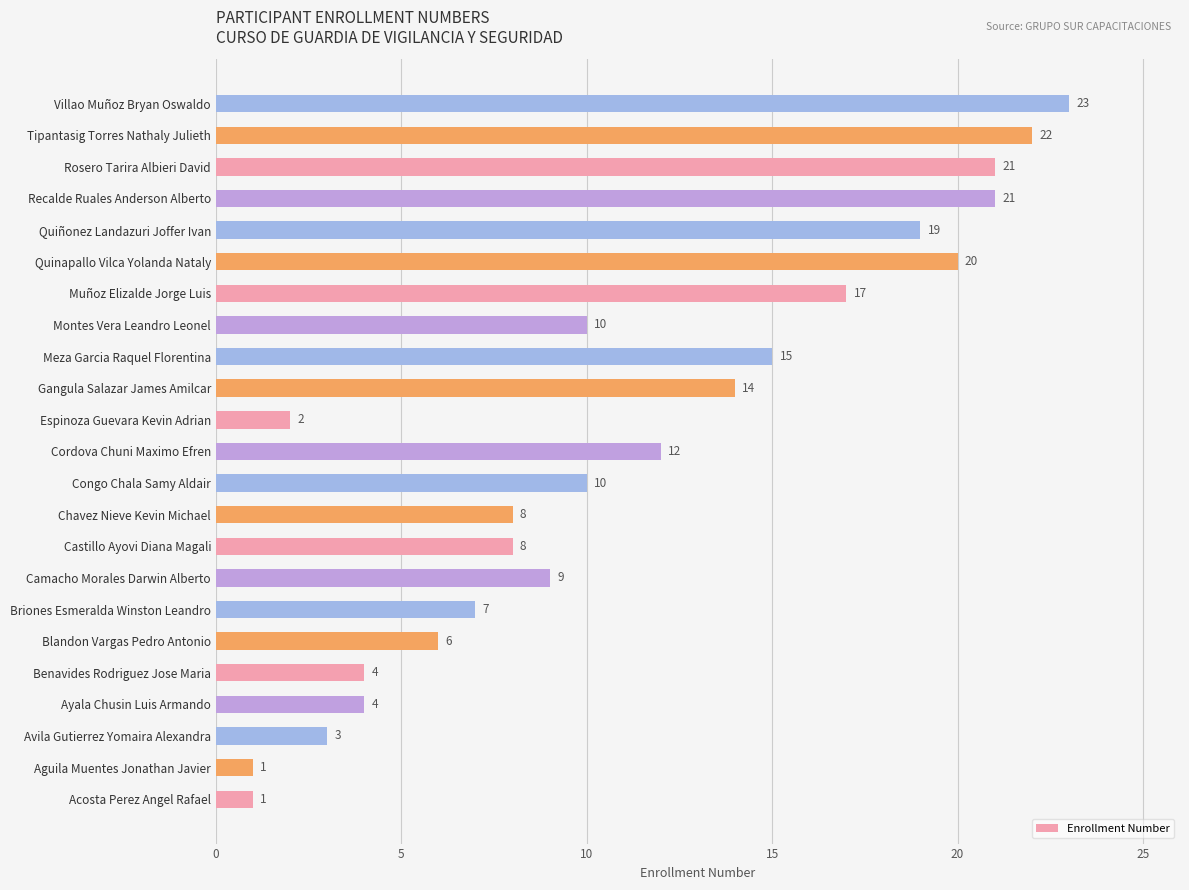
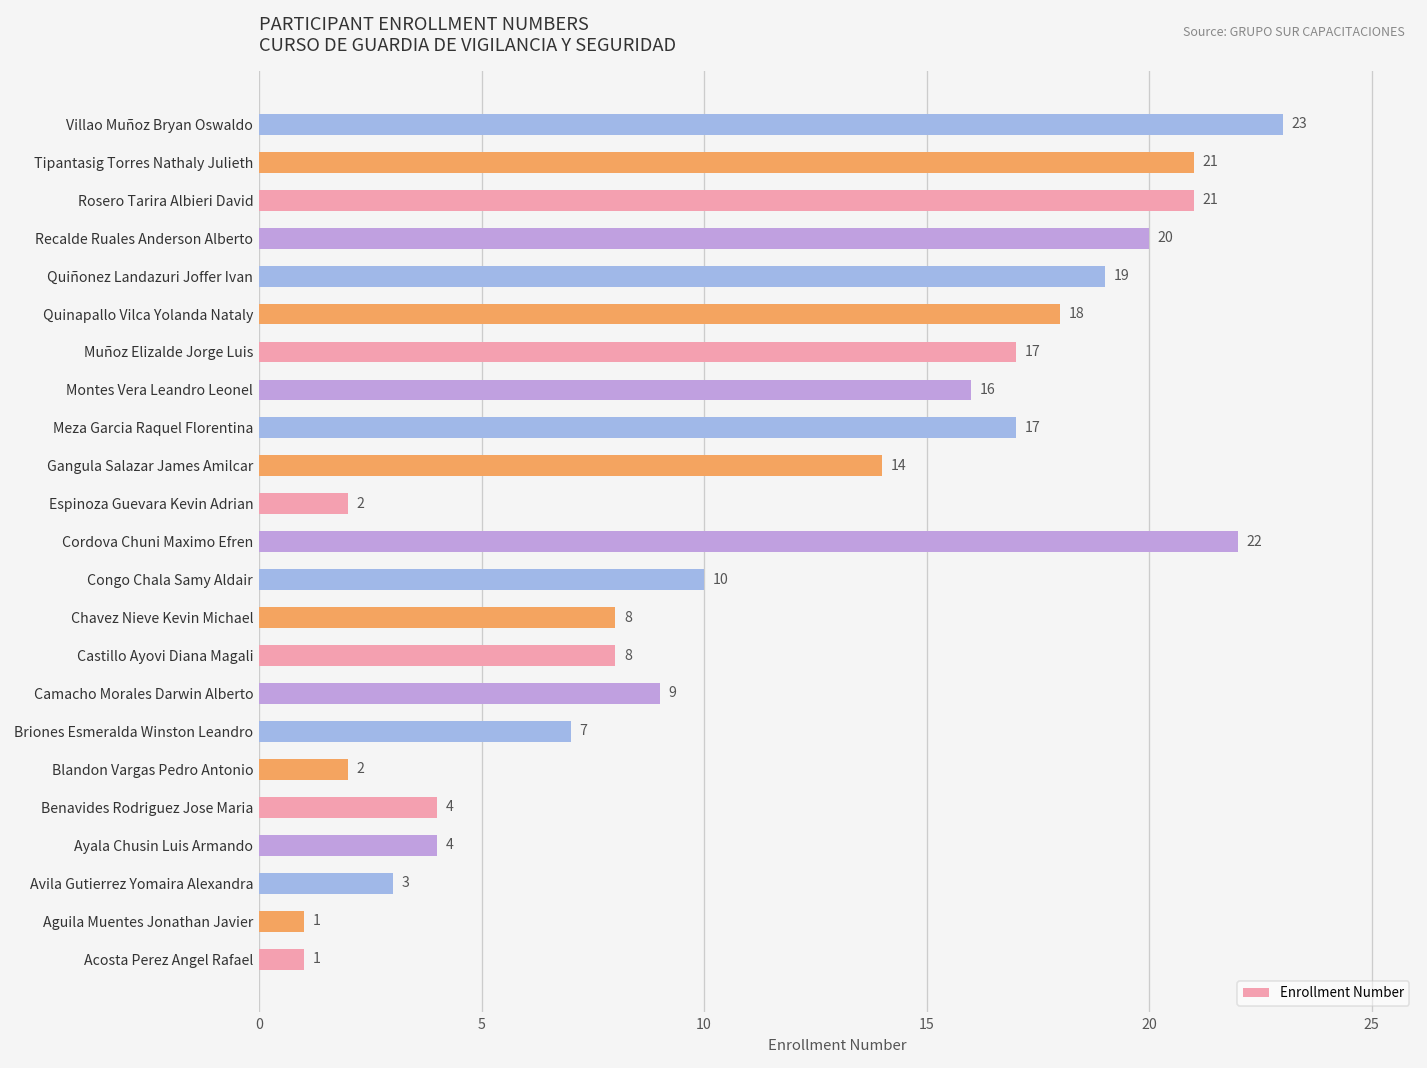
  {
    "Villao Muñoz Bryan Oswaldo": 23,
-   "Tipantasig Torres Nathaly Julieth": 22,
+   "Tipantasig Torres Nathaly Julieth": 21,
    "Rosero Tarira Albieri David": 21,
-   "Recalde Ruales Anderson Alberto": 21,
+   "Recalde Ruales Anderson Alberto": 20,
    "Quiñonez Landazuri Joffer Ivan": 19,
-   "Quinapallo Vilca Yolanda Nataly": 20,
+   "Quinapallo Vilca Yolanda Nataly": 18,
    "Muñoz Elizalde Jorge Luis": 17,
-   "Montes Vera Leandro Leonel": 10,
-   "Meza Garcia Raquel Florentina": 15,
+   "Montes Vera Leandro Leonel": 16,
+   "Meza Garcia Raquel Florentina": 17,
    "Gangula Salazar James Amilcar": 14,
    "Espinoza Guevara Kevin Adrian": 2,
-   "Cordova Chuni Maximo Efren": 12,
+   "Cordova Chuni Maximo Efren": 22,
    "Congo Chala Samy Aldair": 10,
    "Chavez Nieve Kevin Michael": 8,
    "Castillo Ayovi Diana Magali": 8,
    "Camacho Morales Darwin Alberto": 9,
    "Briones Esmeralda Winston Leandro": 7,
-   "Blandon Vargas Pedro Antonio": 6,
+   "Blandon Vargas Pedro Antonio": 2,
    "Benavides Rodriguez Jose Maria": 4,
    "Ayala Chusin Luis Armando": 4,
    "Avila Gutierrez Yomaira Alexandra": 3,
    "Aguila Muentes Jonathan Javier": 1,
    "Acosta Perez Angel Rafael": 1
  }
